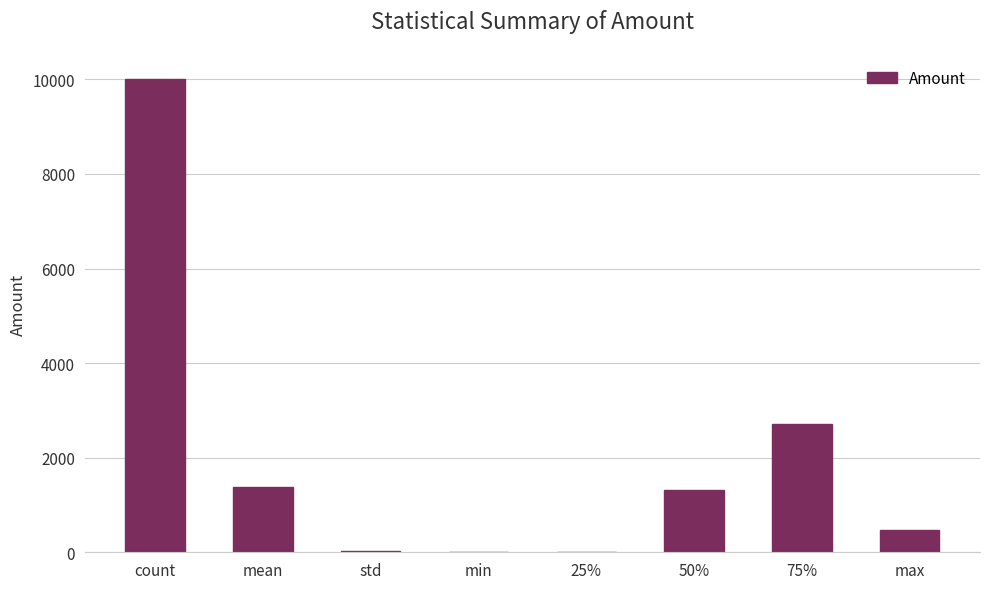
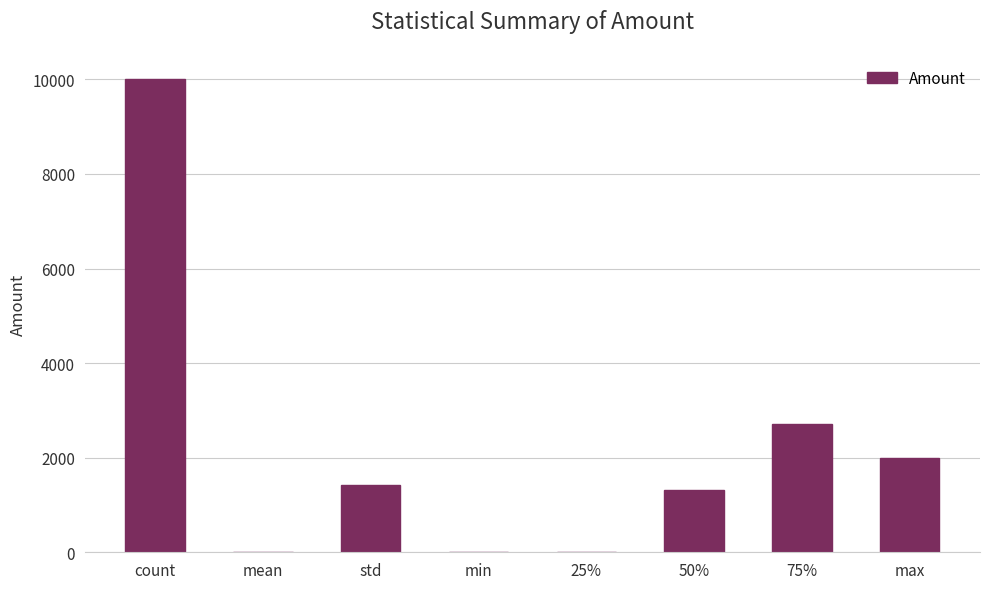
  {
    "count": 10000,
-   "mean": 1400,
-   "std": 0,
+   "mean": 0,
+   "std": 1400,
    "min": 0,
    "50%": 1300,
    "75%": 2700,
-   "max": 500
+   "max": 2000
  }
